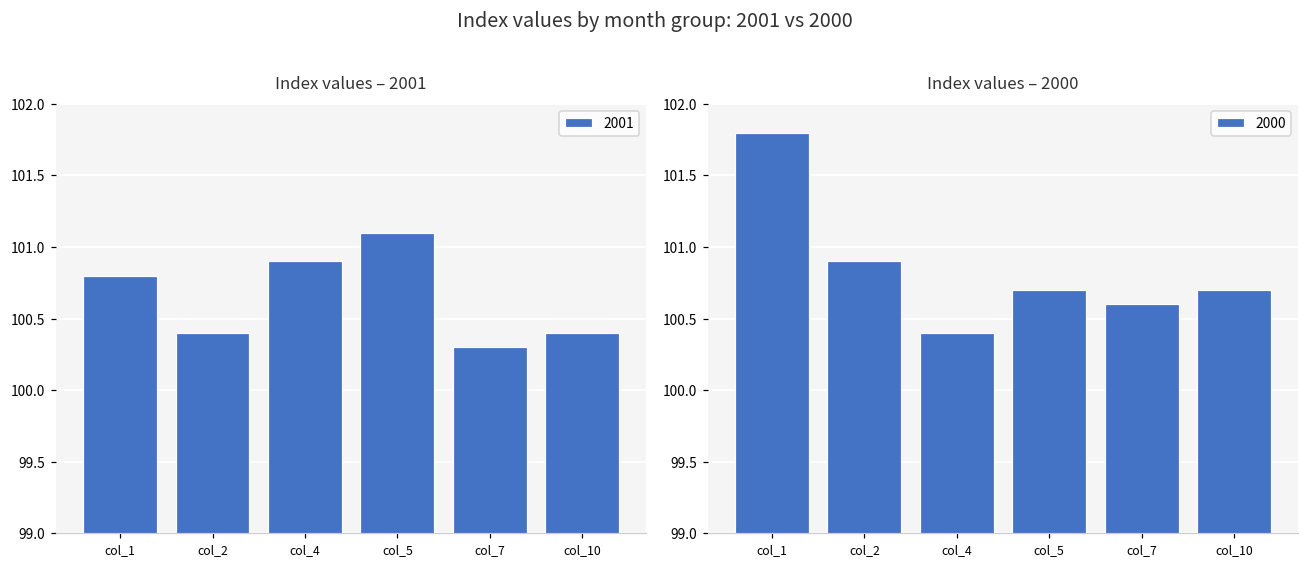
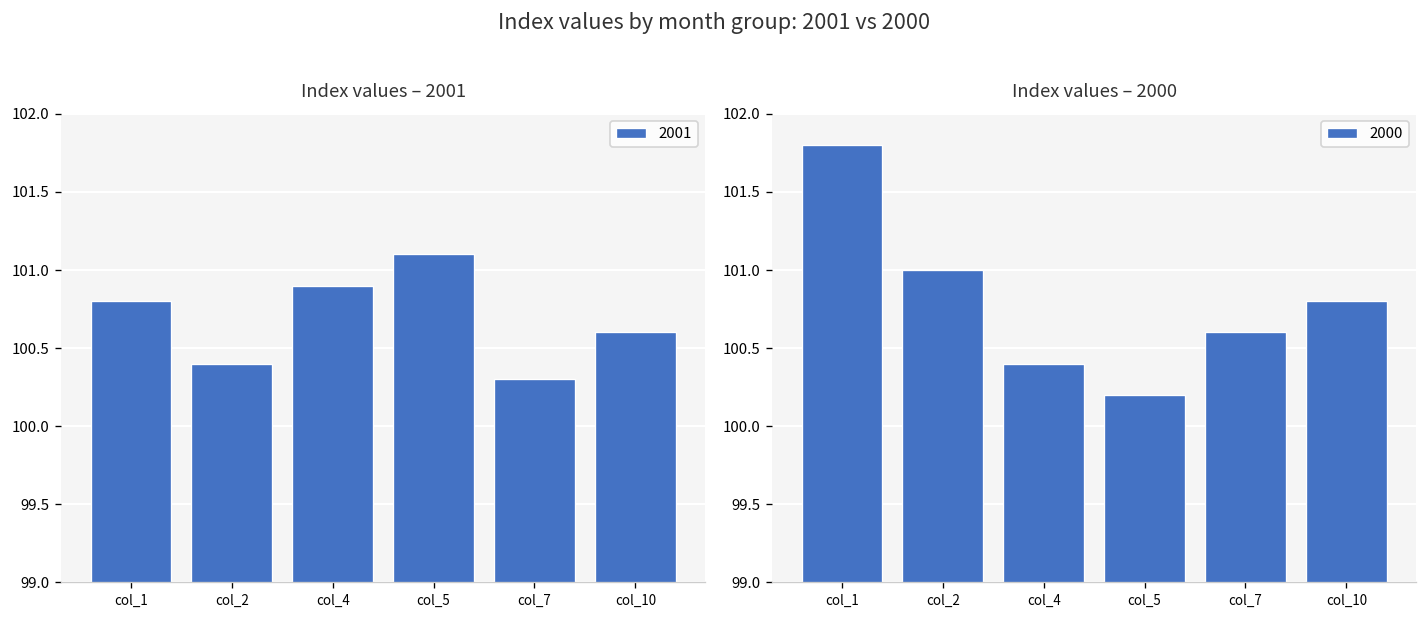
  {
    "Index values – 2001": {
      "col_1": 100.8,
      "col_2": 100.4,
      "col_4": 100.9,
      "col_5": 101.1,
      "col_7": 100.3,
-     "col_10": 100.4
+     "col_10": 100.6
    },
    "Index values – 2000": {
      "col_1": 101.8,
-     "col_2": 100.9,
+     "col_2": 101.0,
      "col_4": 100.4,
-     "col_5": 100.7,
+     "col_5": 100.2,
      "col_7": 100.6,
-     "col_10": 100.7
+     "col_10": 100.8
    }
  }
